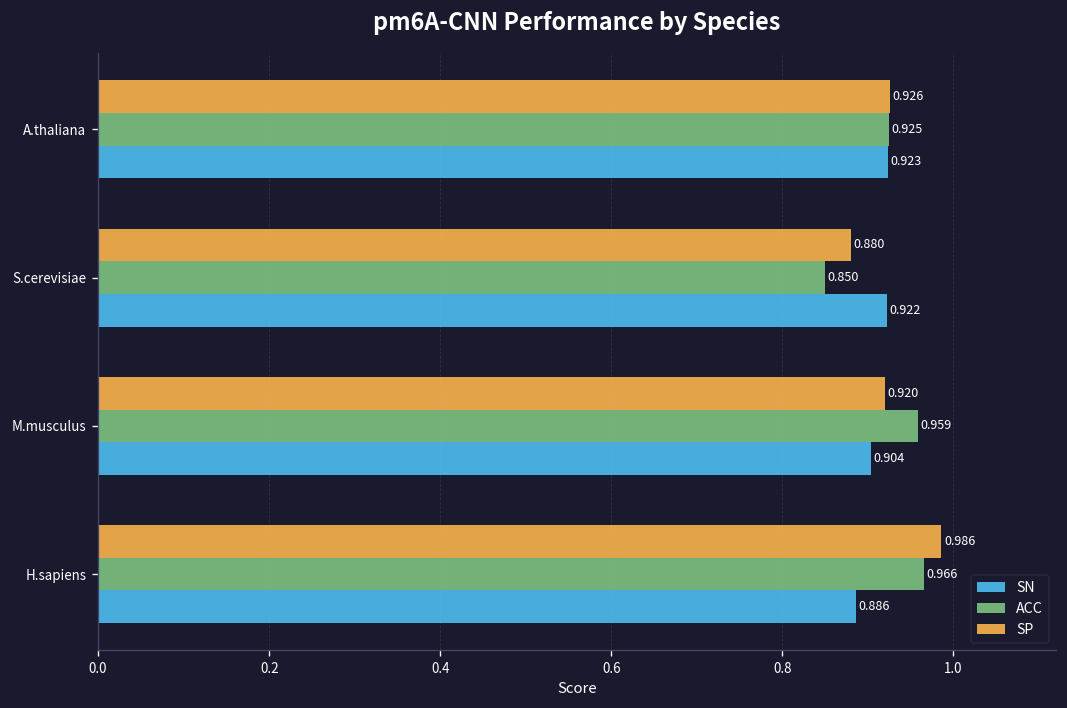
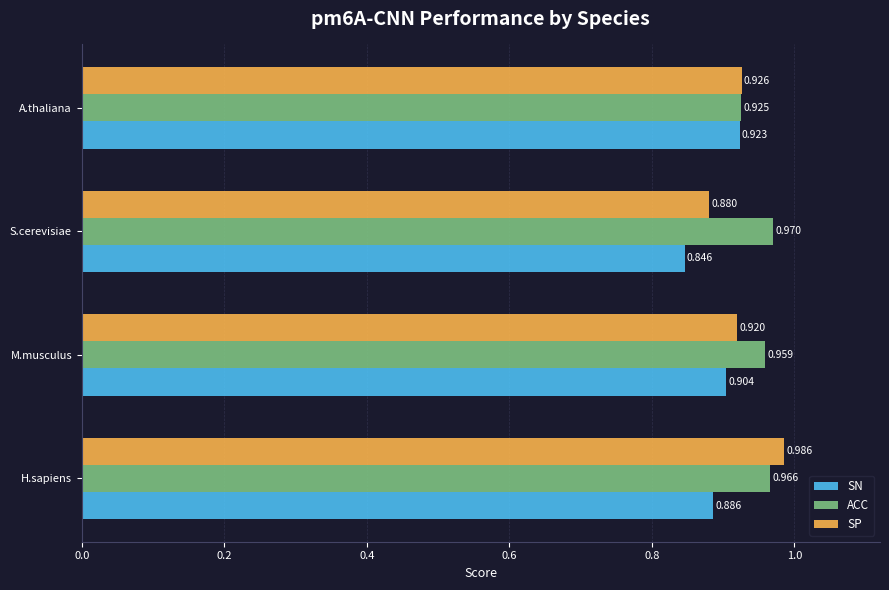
  {
    "SN": {
      "A.thaliana": 0.923,
-     "S.cerevisiae": 0.922,
+     "S.cerevisiae": 0.846,
      "M.musculus": 0.904,
      "H.sapiens": 0.886
    },
    "ACC": {
      "A.thaliana": 0.925,
-     "S.cerevisiae": 0.850,
+     "S.cerevisiae": 0.970,
      "M.musculus": 0.959,
      "H.sapiens": 0.966
    },
    "SP": {
      "A.thaliana": 0.926,
      "S.cerevisiae": 0.880,
      "M.musculus": 0.920,
      "H.sapiens": 0.986
    }
  }
